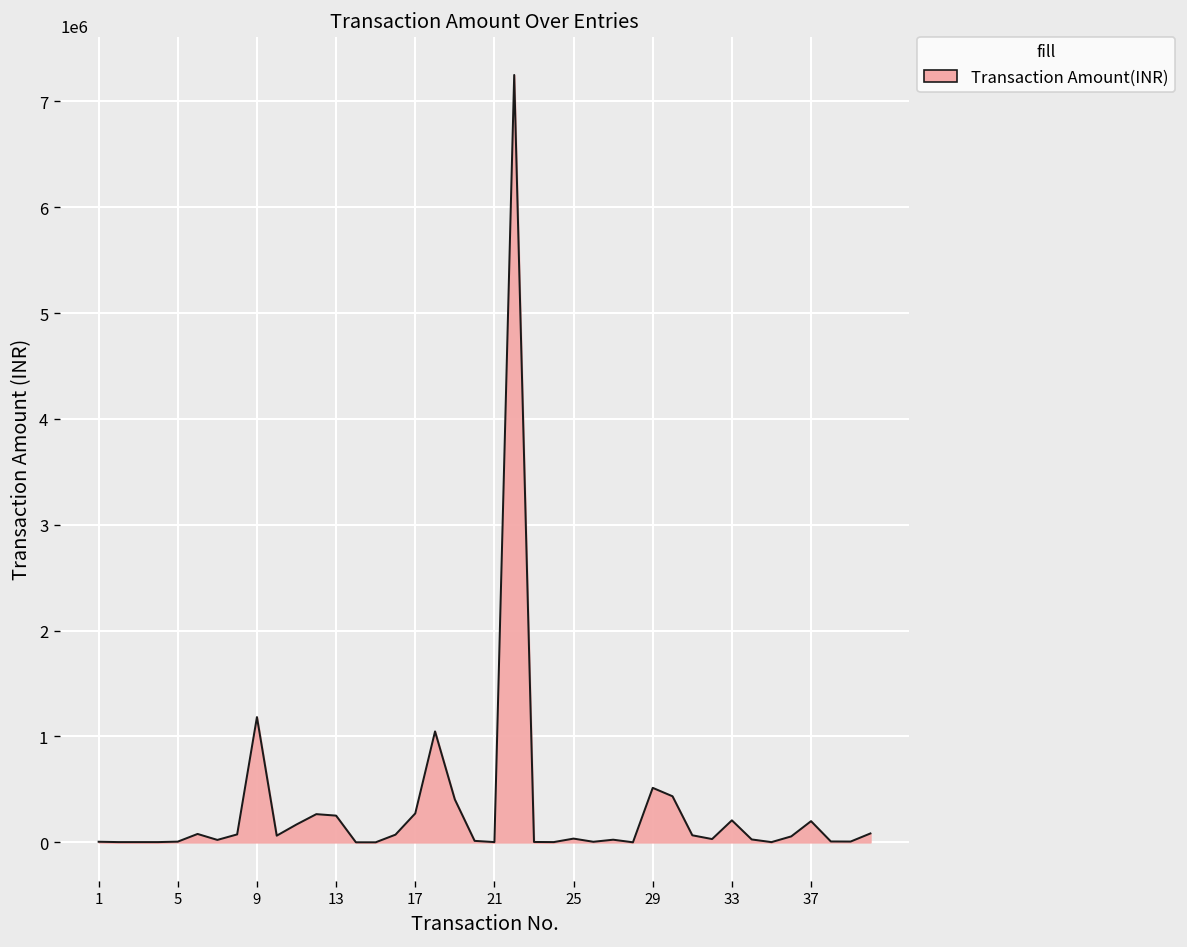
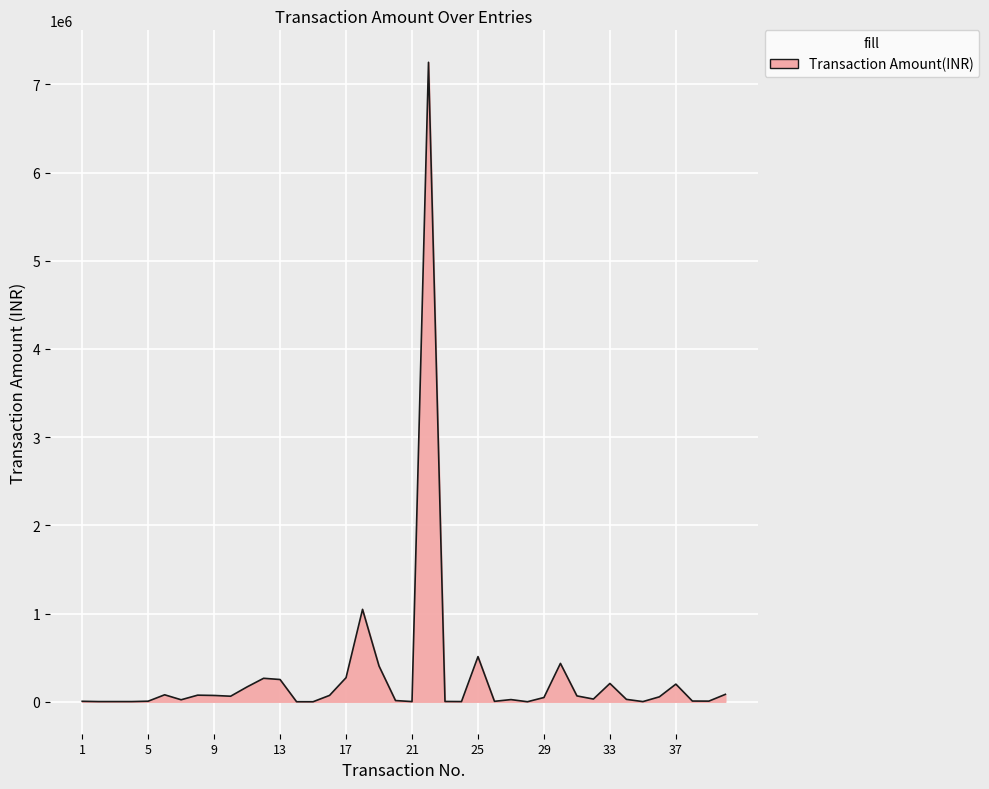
  {
    "1": 0,
    "5": 0,
-   "9": 1200000,
+   "9": 100000,
    "13": 300000,
    "17": 300000,
    "21": 0,
-   "25": 0,
-   "29": 500000,
+   "25": 500000,
+   "29": 0,
    "33": 200000,
    "37": 200000
  }
